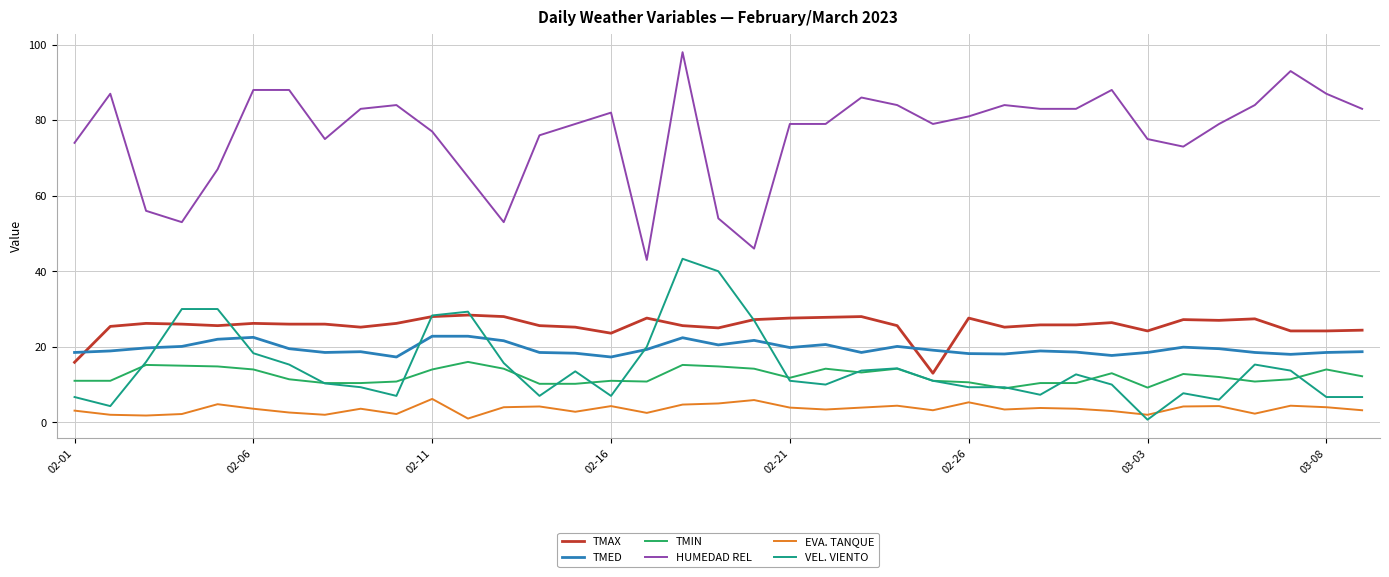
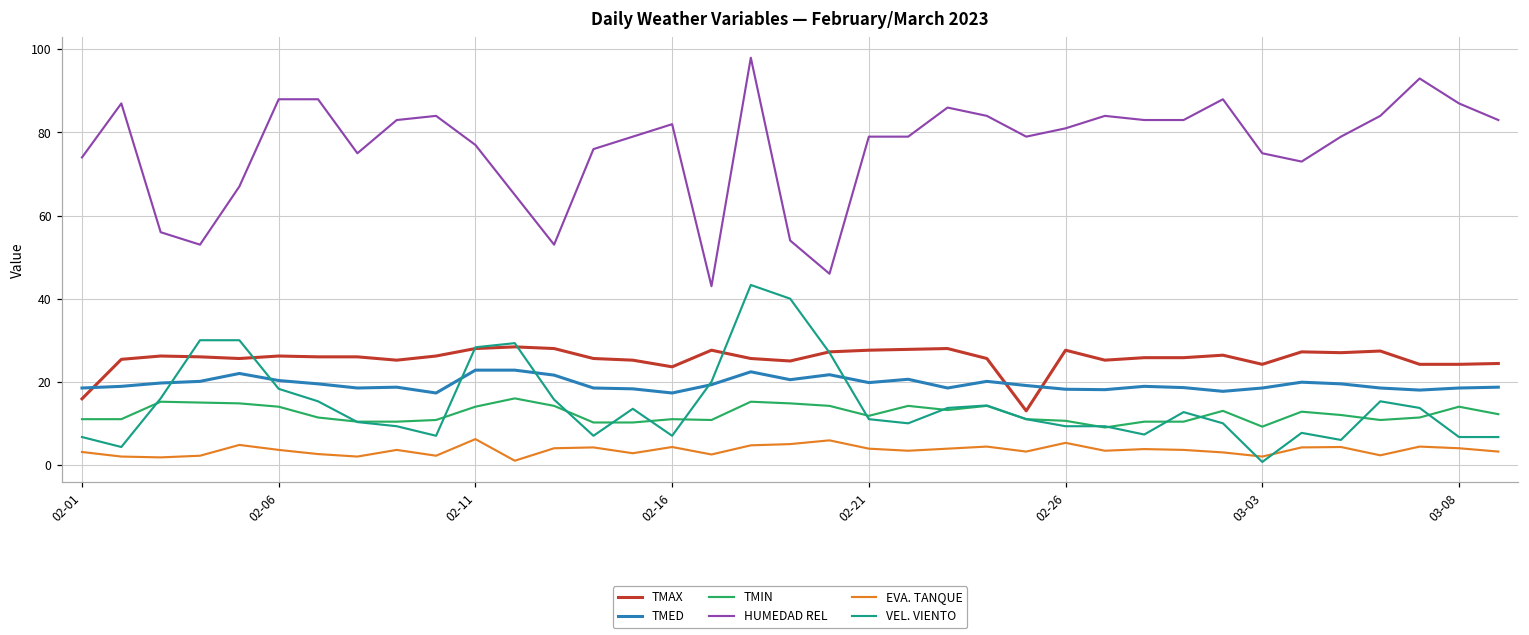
  {
    "TMAX": {
      "02-01": 16,
      "02-06": 26,
      "02-16": 24,
      "02-21": 28,
      "02-26": 28,
      "03-03": 24,
      "03-08": 24
    },
    "TMED": {
      "02-01": 19,
-     "02-06": 23,
+     "02-06": 20,
      "02-11": 23,
      "02-16": 17,
      "02-21": 20,
      "02-26": 18,
      "03-03": 19,
      "03-08": 19
    },
    "HUMEDAD REL": {
      "02-01": 74,
      "02-06": 88,
      "02-11": 77,
      "02-16": 82,
      "02-21": 79,
      "02-26": 81,
      "03-03": 75,
      "03-08": 87
    },
    "EVA. TANQUE": {
      "02-01": 3,
      "02-06": 4,
      "02-11": 6,
      "02-16": 4,
      "02-21": 4,
      "02-26": 5,
      "03-03": 2,
      "03-08": 4
    }
  }
